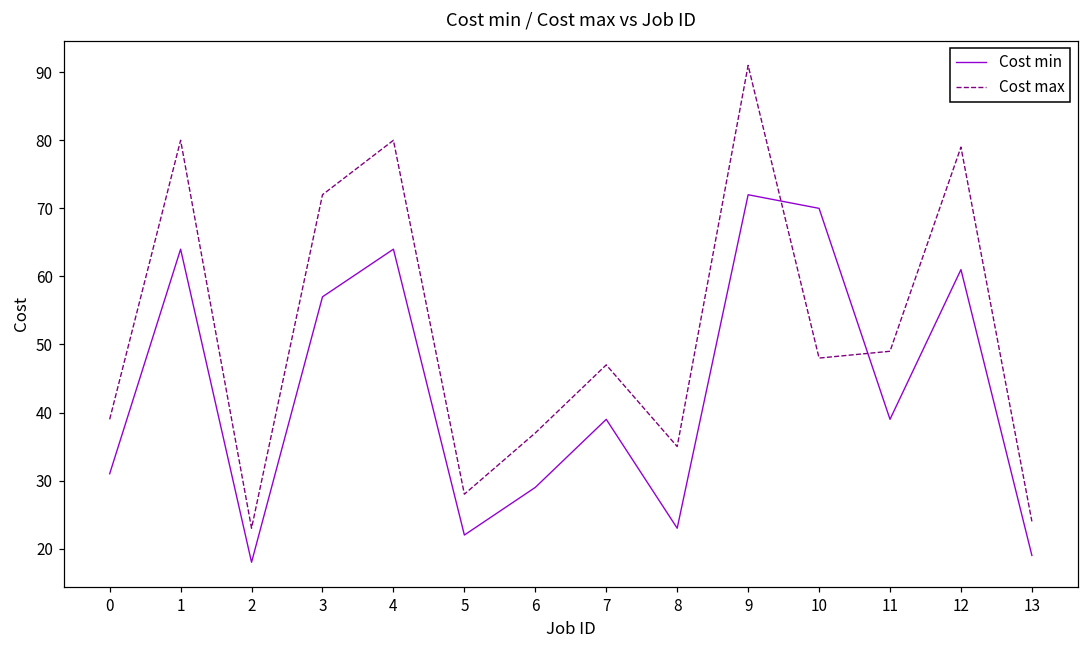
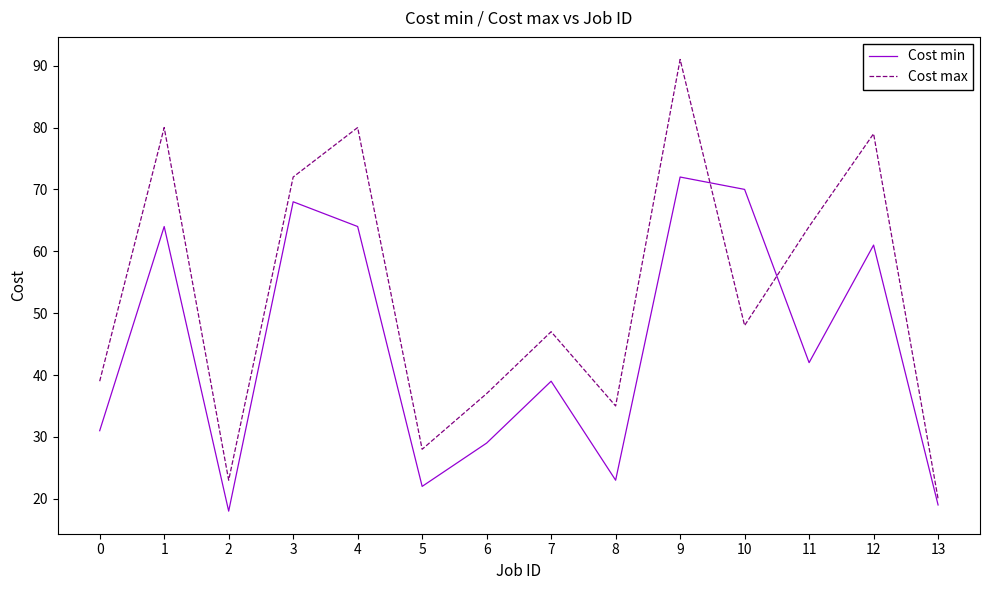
  {
    "Cost min": {
      "0": 31,
      "1": 64,
      "2": 18,
-     "3": 57,
+     "3": 68,
      "4": 64,
      "5": 22,
      "6": 29,
      "7": 39,
      "8": 23,
      "9": 72,
      "10": 70,
-     "11": 39,
+     "11": 42,
      "12": 61,
      "13": 19
    },
    "Cost max": {
      "0": 39,
      "1": 80,
      "2": 23,
      "3": 72,
      "4": 80,
      "5": 28,
      "6": 37,
      "7": 47,
      "8": 35,
      "9": 91,
      "10": 48,
-     "11": 49,
+     "11": 64,
      "12": 79,
-     "13": 24
+     "13": 20
    }
  }
